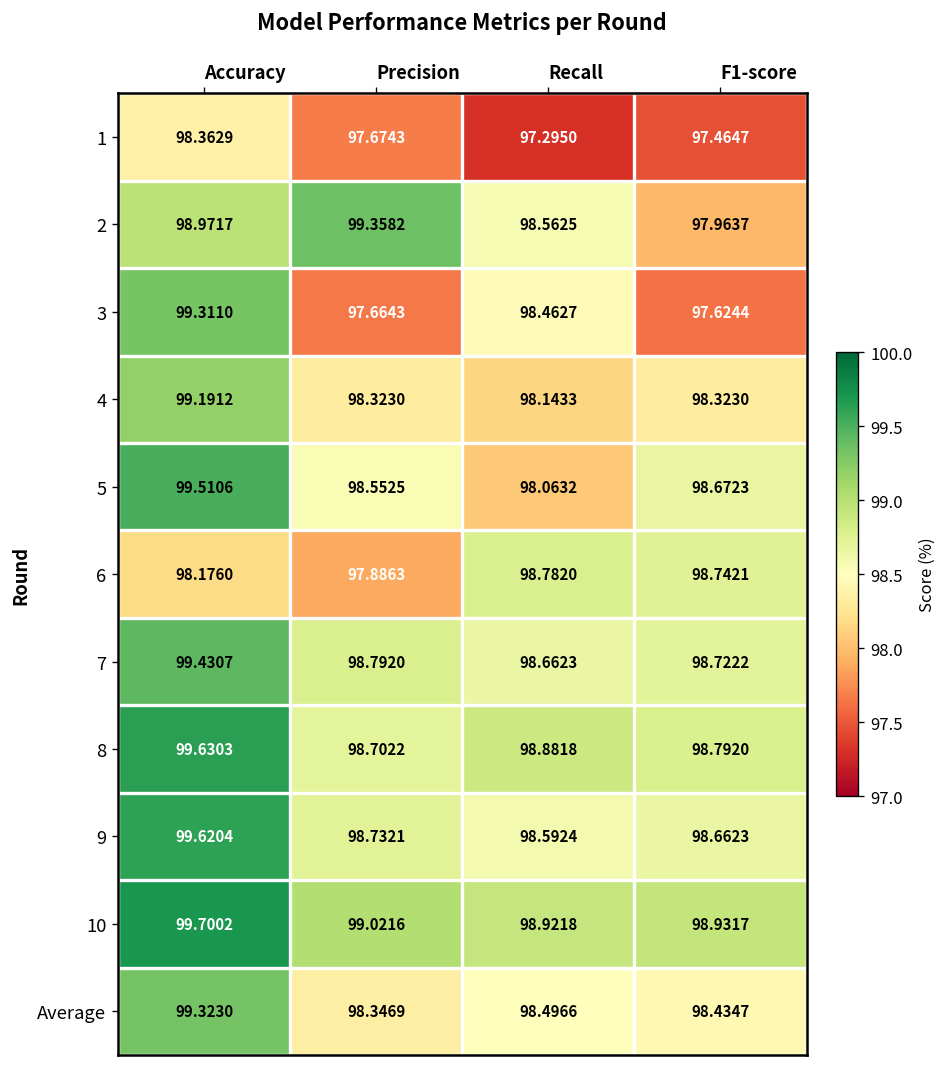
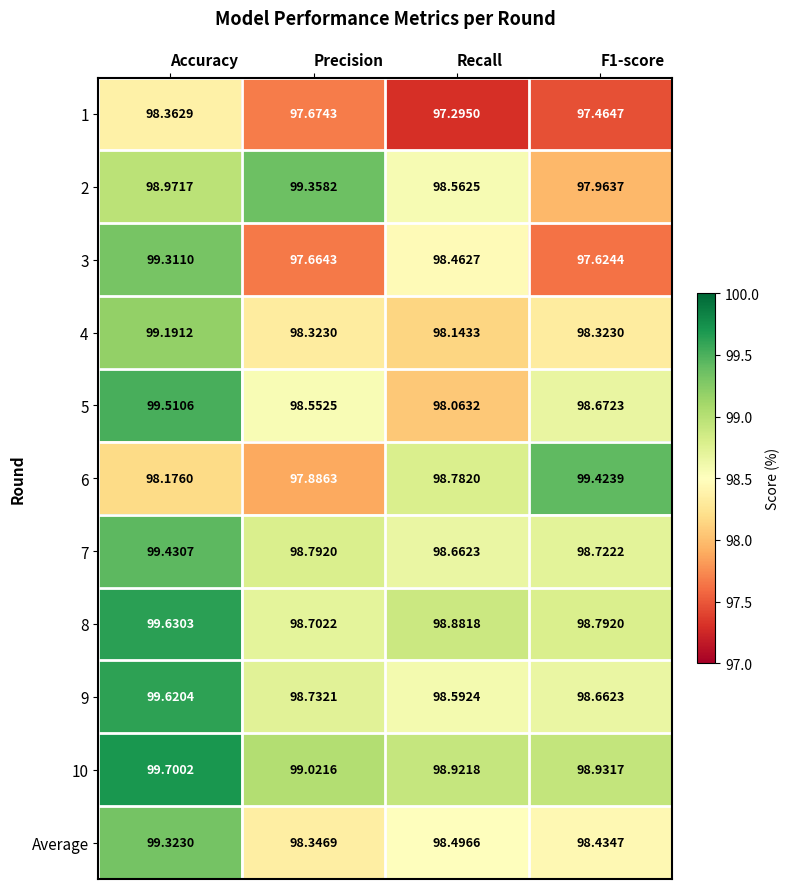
  {
    "1": {
      "Accuracy": 98.3629,
      "Precision": 97.6743,
      "Recall": 97.2950,
      "F1-score": 97.4647
    },
    "2": {
      "Accuracy": 98.9717,
      "Precision": 99.3582,
      "Recall": 98.5625,
      "F1-score": 97.9637
    },
    "3": {
      "Accuracy": 99.3110,
      "Precision": 97.6643,
      "Recall": 98.4627,
      "F1-score": 97.6244
    },
    "4": {
      "Accuracy": 99.1912,
      "Precision": 98.3230,
      "Recall": 98.1433,
      "F1-score": 98.3230
    },
    "5": {
      "Accuracy": 99.5106,
      "Precision": 98.5525,
      "Recall": 98.0632,
      "F1-score": 98.6723
    },
    "6": {
      "Accuracy": 98.1760,
      "Precision": 97.8863,
      "Recall": 98.7820,
-     "F1-score": 98.7421
+     "F1-score": 99.4239
    },
    "7": {
      "Accuracy": 99.4307,
      "Precision": 98.7920,
      "Recall": 98.6623,
      "F1-score": 98.7222
    },
    "8": {
      "Accuracy": 99.6303,
      "Precision": 98.7022,
      "Recall": 98.8818,
      "F1-score": 98.7920
    },
    "9": {
      "Accuracy": 99.6204,
      "Precision": 98.7321,
      "Recall": 98.5924,
      "F1-score": 98.6623
    },
    "10": {
      "Accuracy": 99.7002,
      "Precision": 99.0216,
      "Recall": 98.9218,
      "F1-score": 98.9317
    },
    "Average": {
      "Accuracy": 99.3230,
      "Precision": 98.3469,
      "Recall": 98.4966,
      "F1-score": 98.4347
    }
  }
